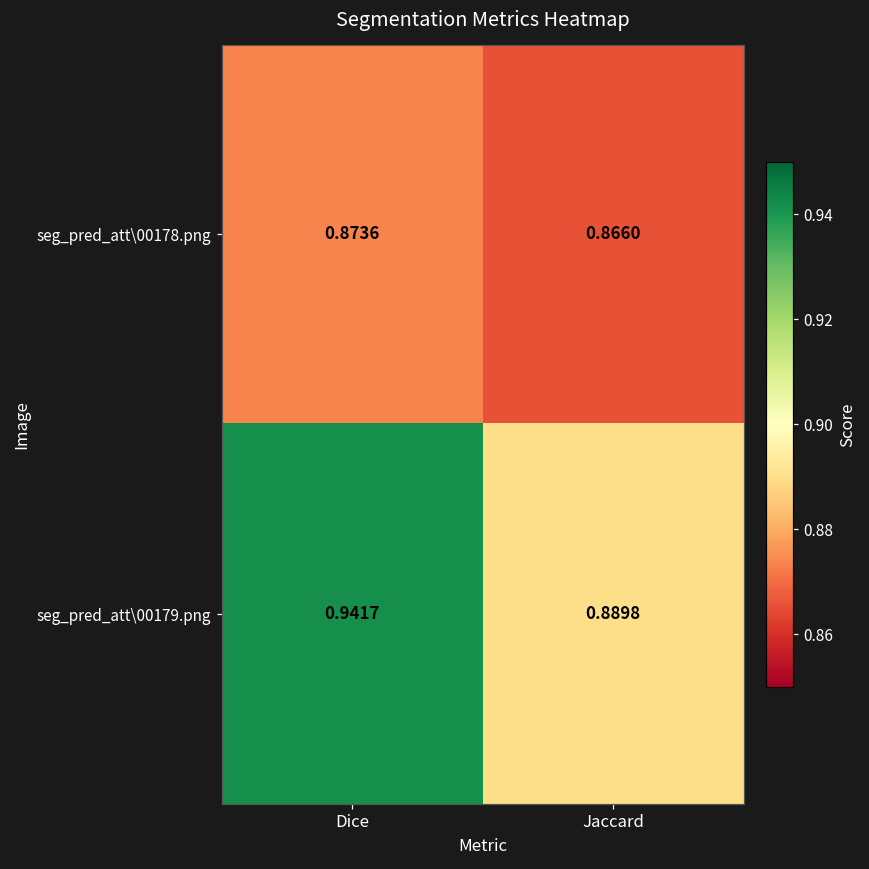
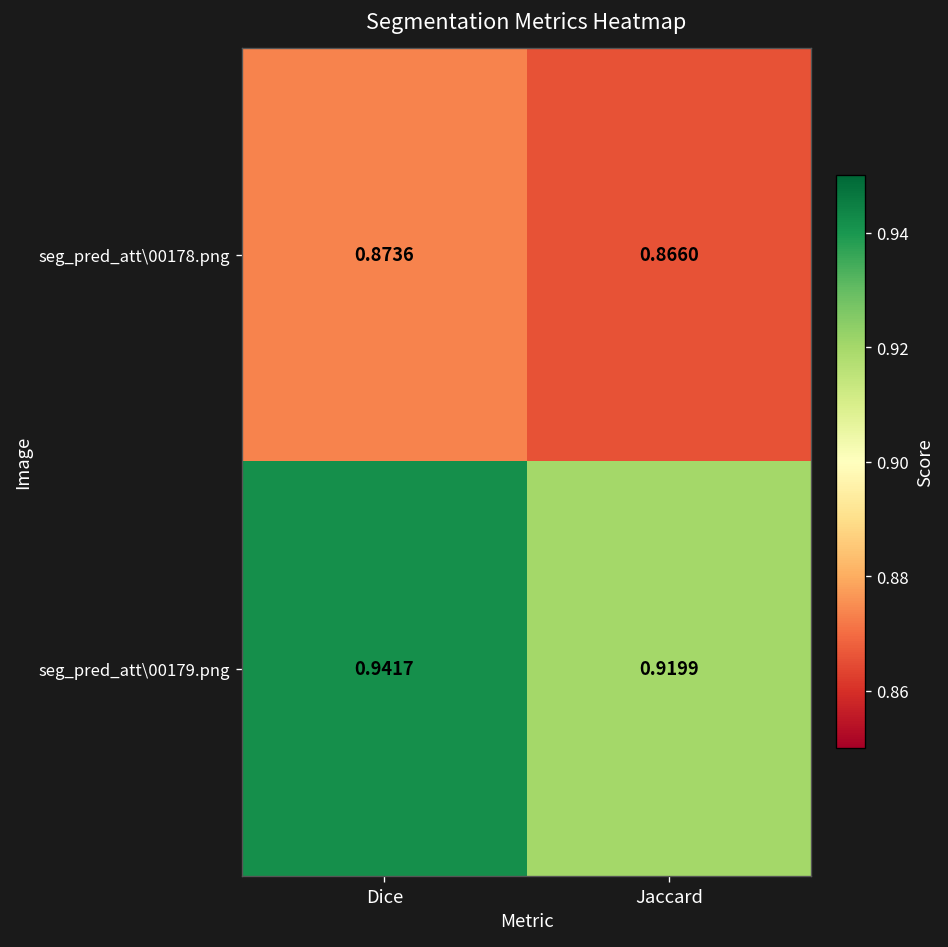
  {
    "seg_pred_att\\00178.png": {
      "Dice": 0.8736,
      "Jaccard": 0.8660
    },
    "seg_pred_att\\00179.png": {
      "Dice": 0.9417,
-     "Jaccard": 0.8898
+     "Jaccard": 0.9199
    }
  }
